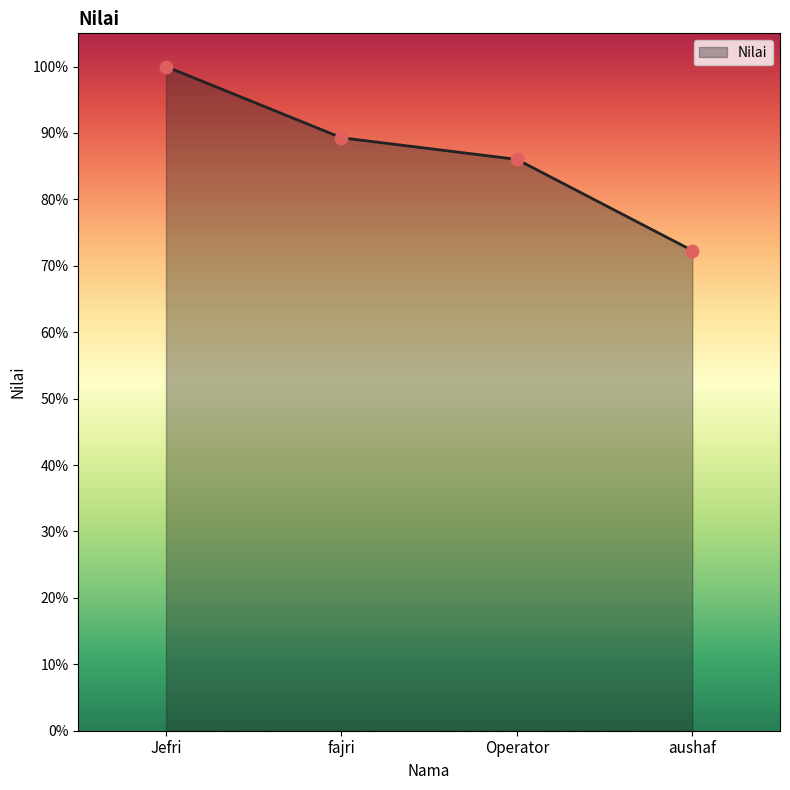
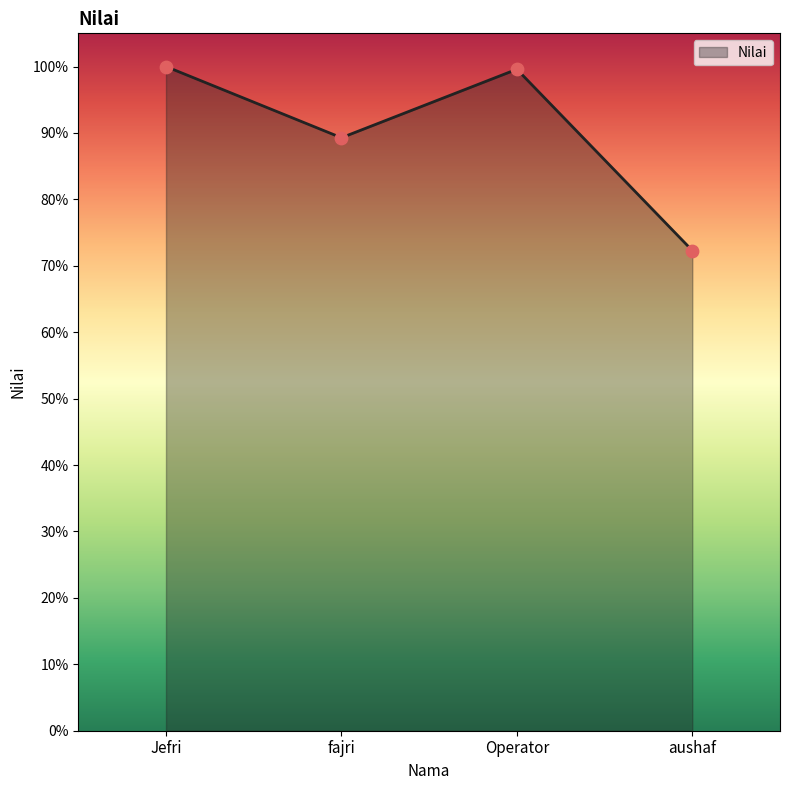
  {
    "Jefri": "100%",
    "fajri": "89%",
-   "Operator": "86%",
+   "Operator": "100%",
    "aushaf": "72%"
  }
